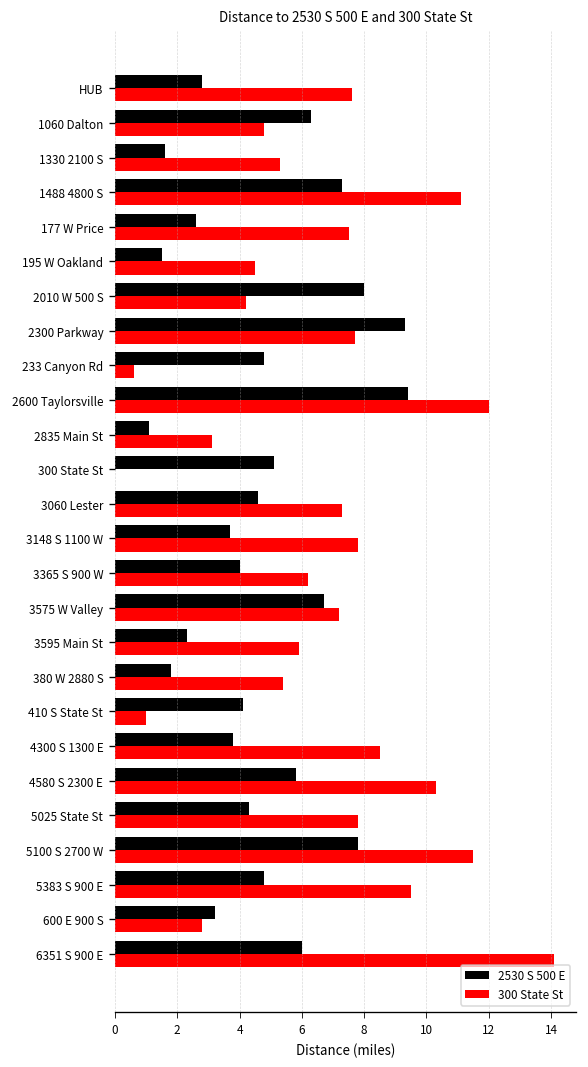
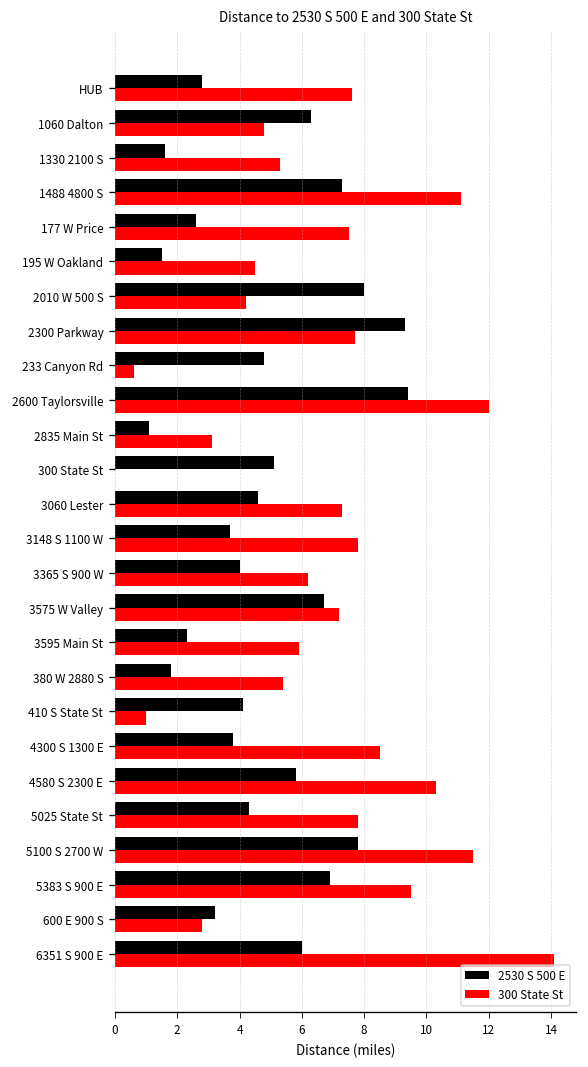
  {
    "2530 S 500 E": {
      "HUB": 2.8,
      "1060 Dalton": 6.3,
      "1330 2100 S": 1.6,
      "1488 4800 S": 7.3,
      "177 W Price": 2.6,
      "195 W Oakland": 1.5,
      "2010 W 500 S": 8.0,
      "2300 Parkway": 9.3,
      "233 Canyon Rd": 4.8,
      "2600 Taylorsville": 9.4,
      "2835 Main St": 1.1,
      "300 State St": 5.1,
      "3060 Lester": 4.6,
      "3148 S 1100 W": 3.7,
      "3365 S 900 W": 4.0,
      "3575 W Valley": 6.7,
      "3595 Main St": 2.3,
      "380 W 2880 S": 1.8,
      "410 S State St": 4.1,
      "4300 S 1300 E": 3.8,
      "4580 S 2300 E": 5.8,
      "5025 State St": 4.3,
      "5100 S 2700 W": 7.8,
-     "5383 S 900 E": 4.8,
+     "5383 S 900 E": 6.9,
      "600 E 900 S": 3.2,
      "6351 S 900 E": 6.0
    },
    "300 State St": {
      "HUB": 7.6,
      "1060 Dalton": 4.8,
      "1330 2100 S": 5.3,
      "1488 4800 S": 11.1,
      "177 W Price": 7.5,
      "195 W Oakland": 4.5,
      "2010 W 500 S": 4.2,
      "2300 Parkway": 7.7,
      "233 Canyon Rd": 0.6,
      "2600 Taylorsville": 12.0,
      "2835 Main St": 3.1,
      "300 State St": 0.0,
      "3060 Lester": 7.3,
      "3148 S 1100 W": 7.8,
      "3365 S 900 W": 6.2,
      "3575 W Valley": 7.2,
      "3595 Main St": 5.9,
      "380 W 2880 S": 5.4,
      "410 S State St": 1.0,
      "4300 S 1300 E": 8.5,
      "4580 S 2300 E": 10.3,
      "5025 State St": 7.8,
      "5100 S 2700 W": 11.5,
      "5383 S 900 E": 9.5,
      "600 E 900 S": 2.8,
      "6351 S 900 E": 14.1
    }
  }
